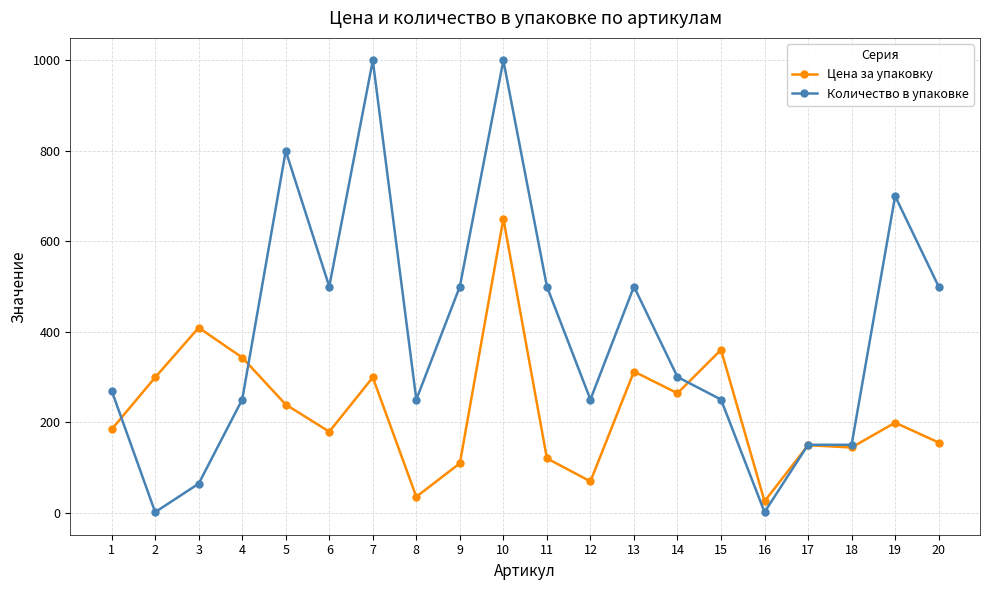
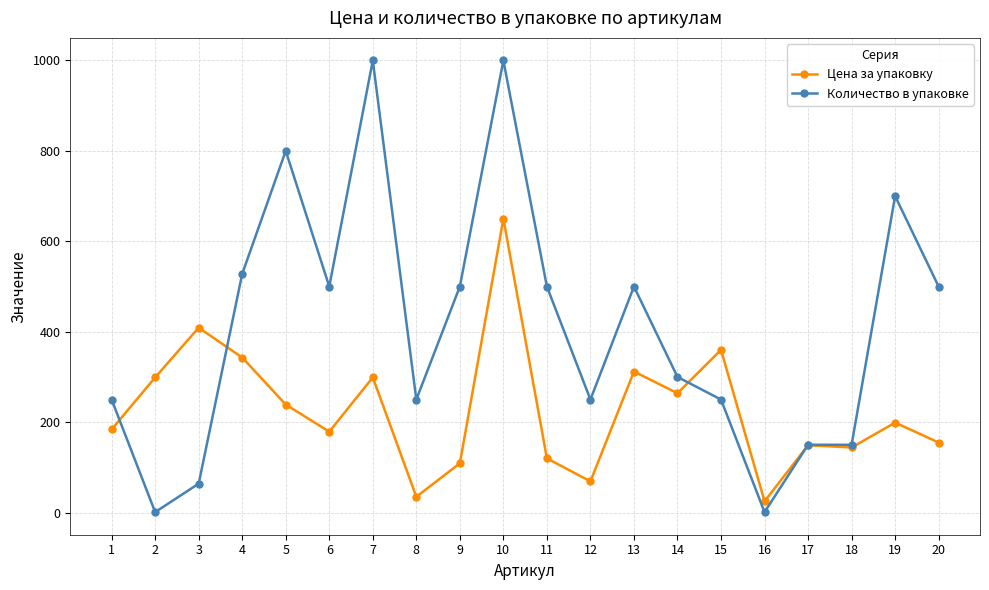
  {
    "Цена за упаковку": {
      "1": 180,
      "2": 300,
      "3": 410,
      "4": 340,
      "5": 240,
      "6": 180,
      "7": 300,
      "8": 40,
      "9": 110,
      "10": 650,
      "11": 120,
      "12": 70,
      "13": 310,
      "14": 260,
      "15": 360,
      "16": 30,
      "18": 140,
      "19": 200,
      "20": 160
    },
    "Количество в упаковке": {
-     "1": 270,
+     "1": 250,
      "2": 0,
      "3": 60,
-     "4": 250,
+     "4": 530,
      "5": 800,
      "6": 500,
      "7": 1000,
      "8": 250,
      "9": 500,
      "10": 1000,
      "11": 500,
      "12": 250,
      "13": 500,
      "14": 300,
      "15": 250,
      "16": 0,
      "18": 150,
      "19": 700,
      "20": 500
    }
  }
